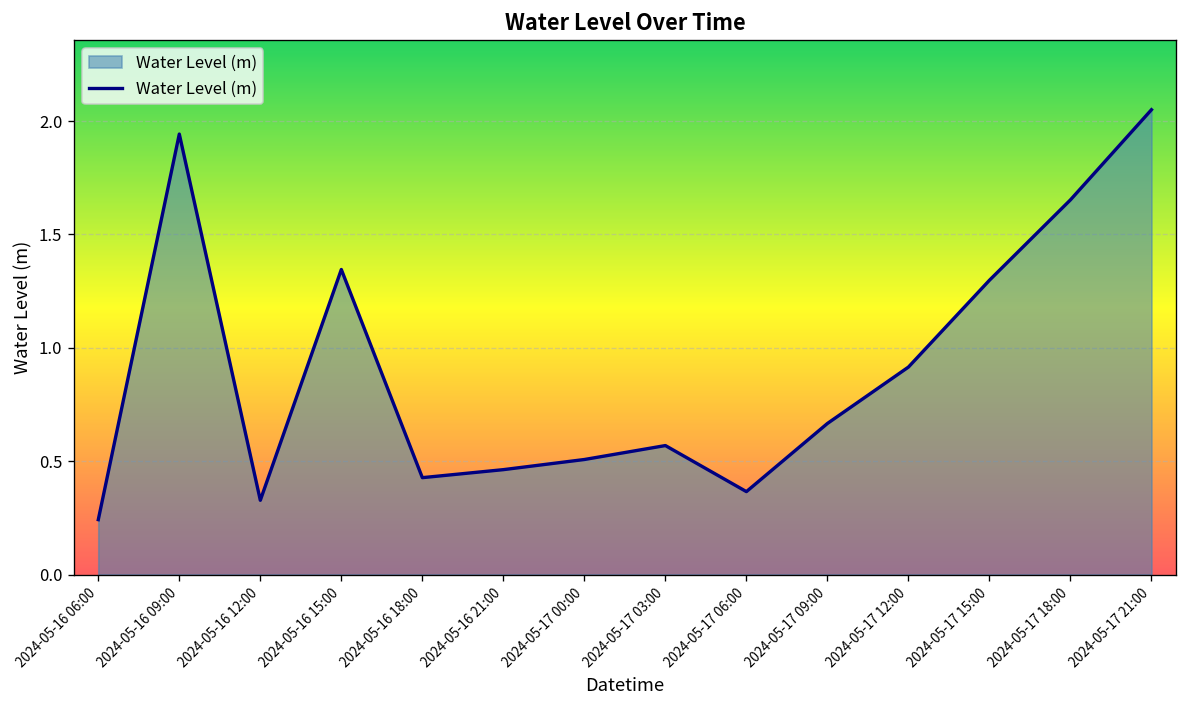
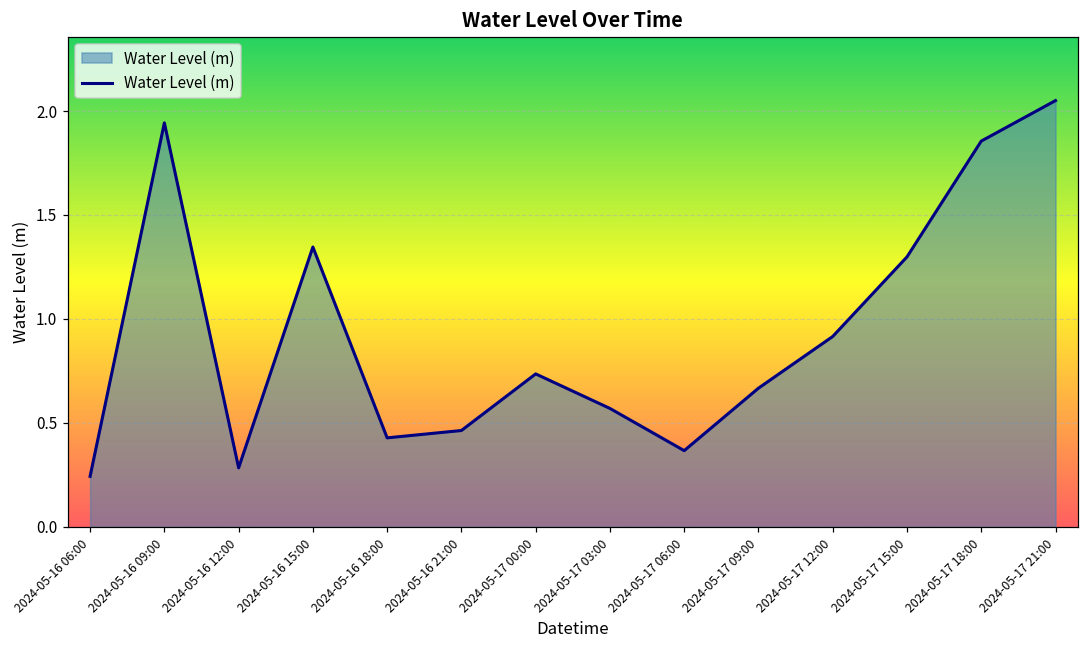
  {
    "2024-05-16 06:00": 0.24,
    "2024-05-16 09:00": 1.94,
-   "2024-05-16 12:00": 0.33,
+   "2024-05-16 12:00": 0.28,
    "2024-05-16 15:00": 1.35,
    "2024-05-16 18:00": 0.43,
    "2024-05-16 21:00": 0.46,
-   "2024-05-17 00:00": 0.51,
+   "2024-05-17 00:00": 0.74,
    "2024-05-17 03:00": 0.57,
    "2024-05-17 06:00": 0.37,
    "2024-05-17 09:00": 0.67,
    "2024-05-17 12:00": 0.92,
    "2024-05-17 15:00": 1.30,
-   "2024-05-17 18:00": 1.65,
+   "2024-05-17 18:00": 1.86,
    "2024-05-17 21:00": 2.05
  }
